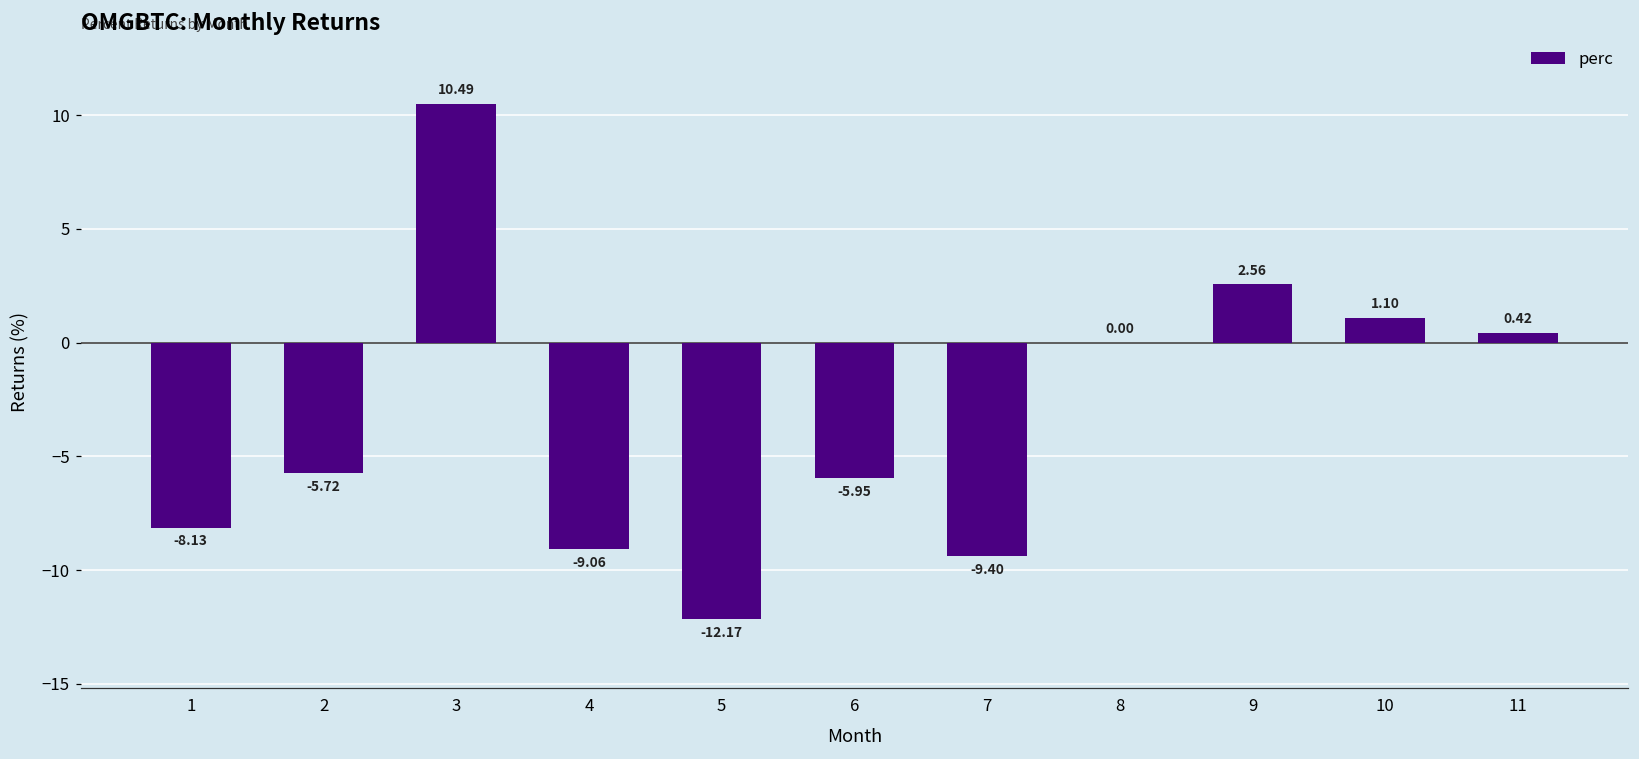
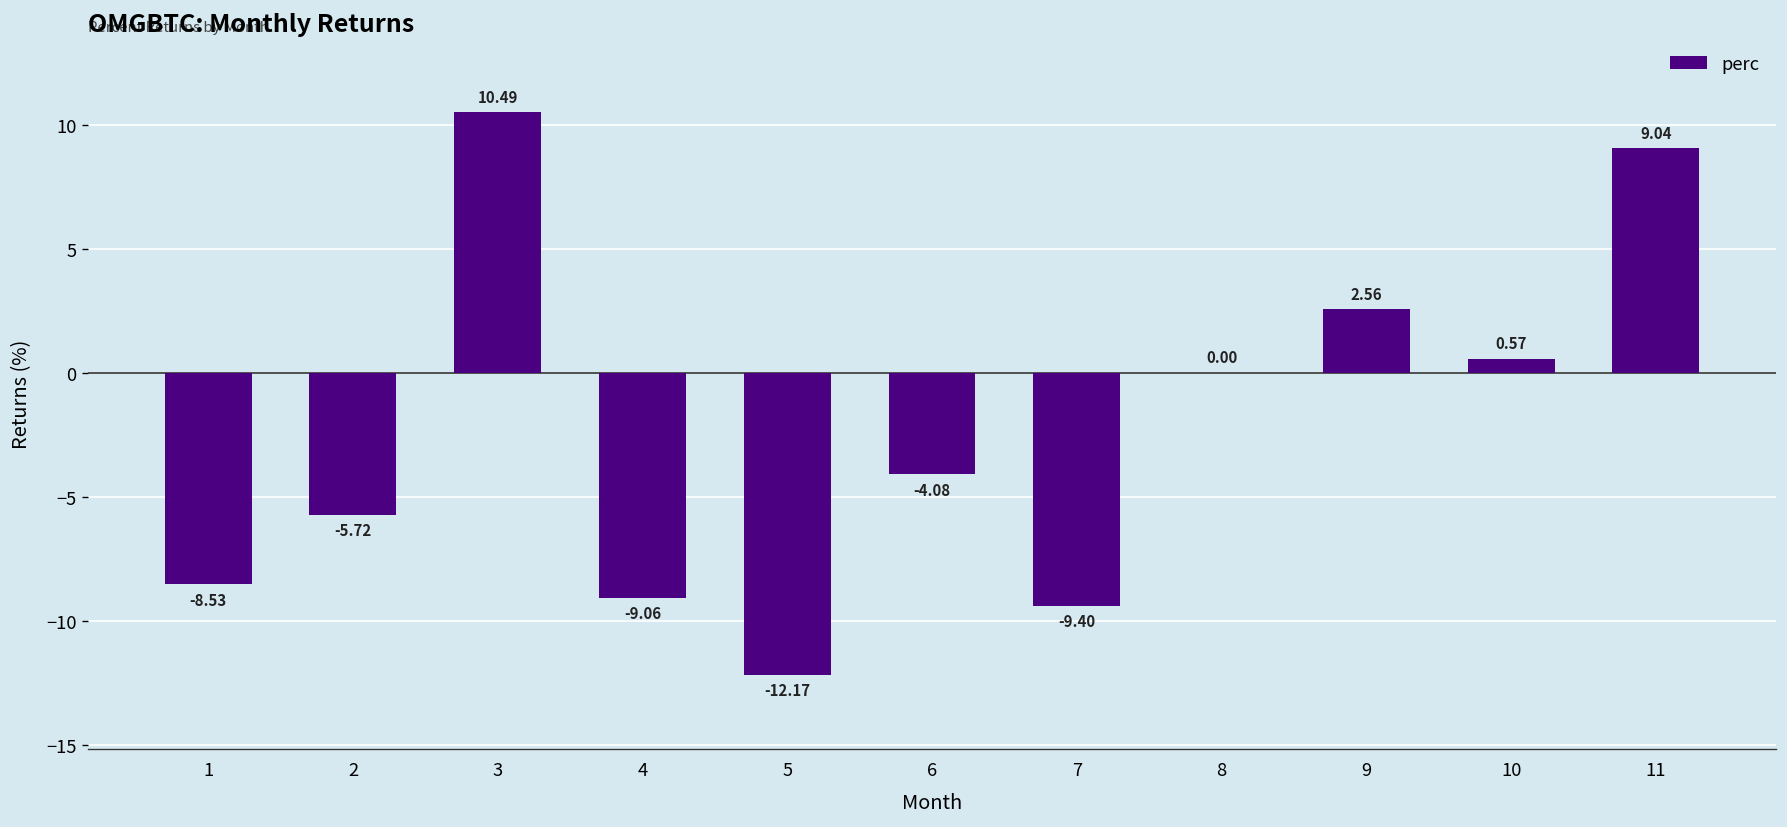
  {
-   "1": -8.13,
+   "1": -8.53,
    "2": -5.72,
    "3": 10.49,
    "4": -9.06,
    "5": -12.17,
-   "6": -5.95,
+   "6": -4.08,
    "7": -9.40,
    "8": 0.00,
    "9": 2.56,
-   "10": 1.10,
-   "11": 0.42
+   "10": 0.57,
+   "11": 9.04
  }
